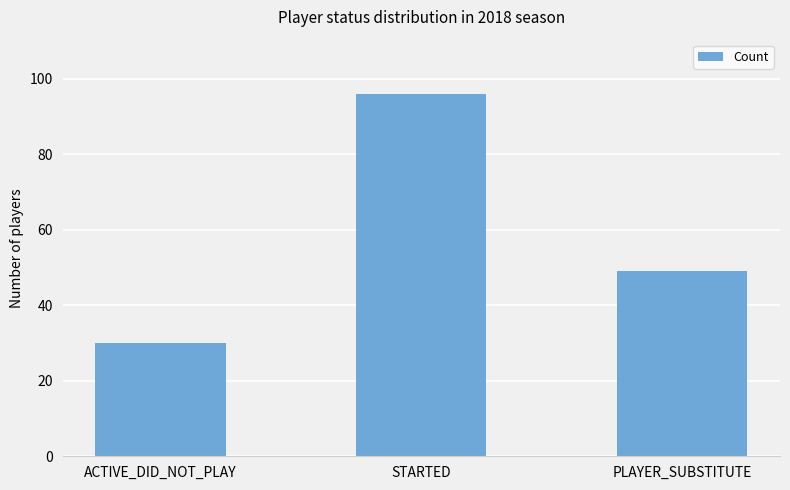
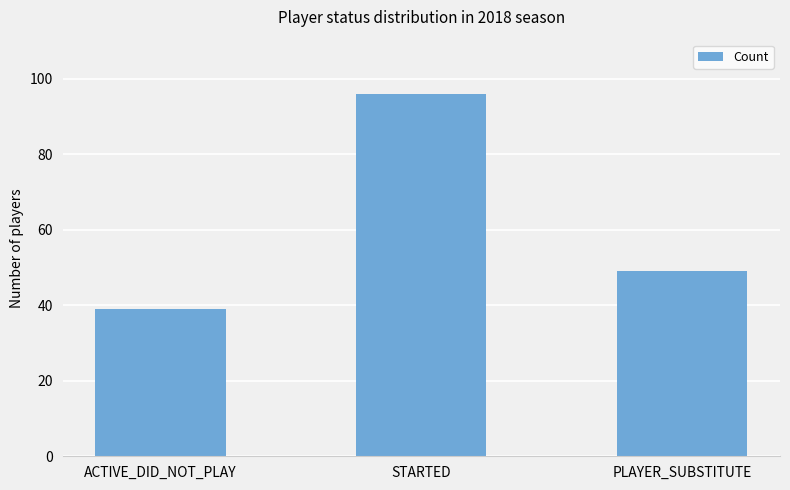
  {
-   "ACTIVE_DID_NOT_PLAY": 30,
+   "ACTIVE_DID_NOT_PLAY": 39,
    "STARTED": 96,
    "PLAYER_SUBSTITUTE": 49
  }
